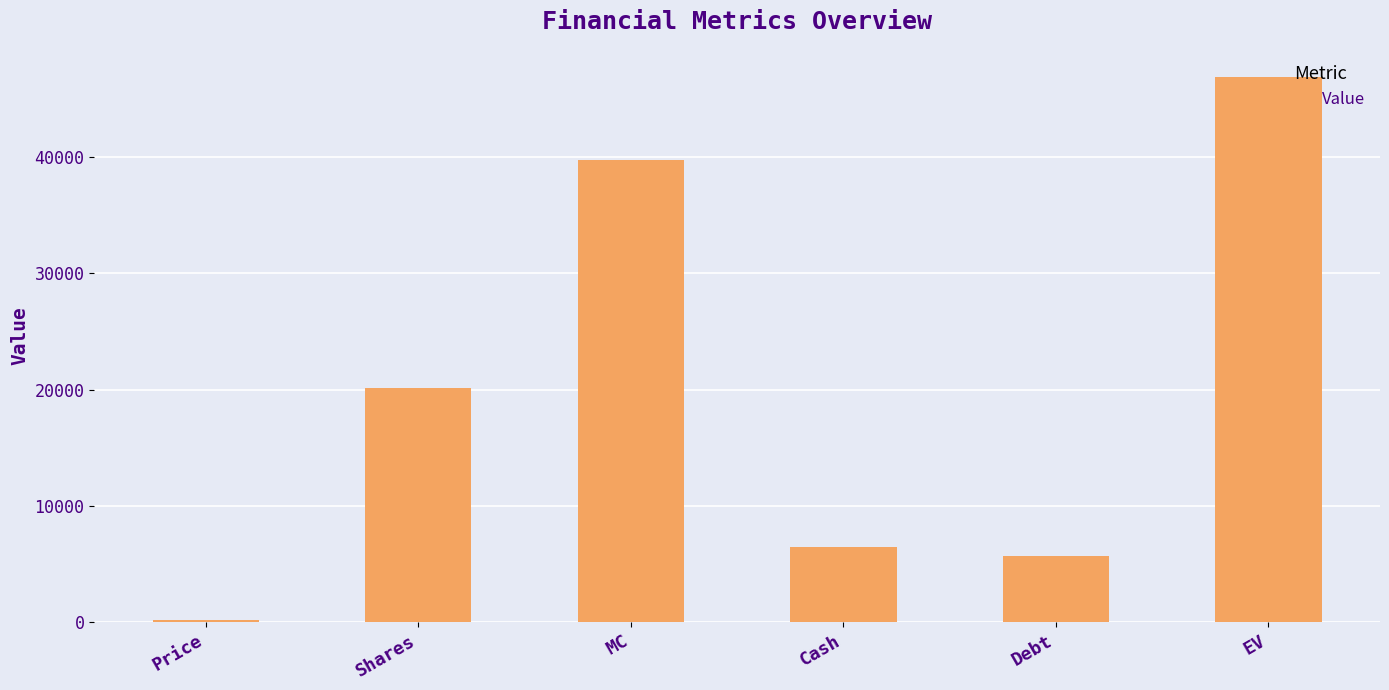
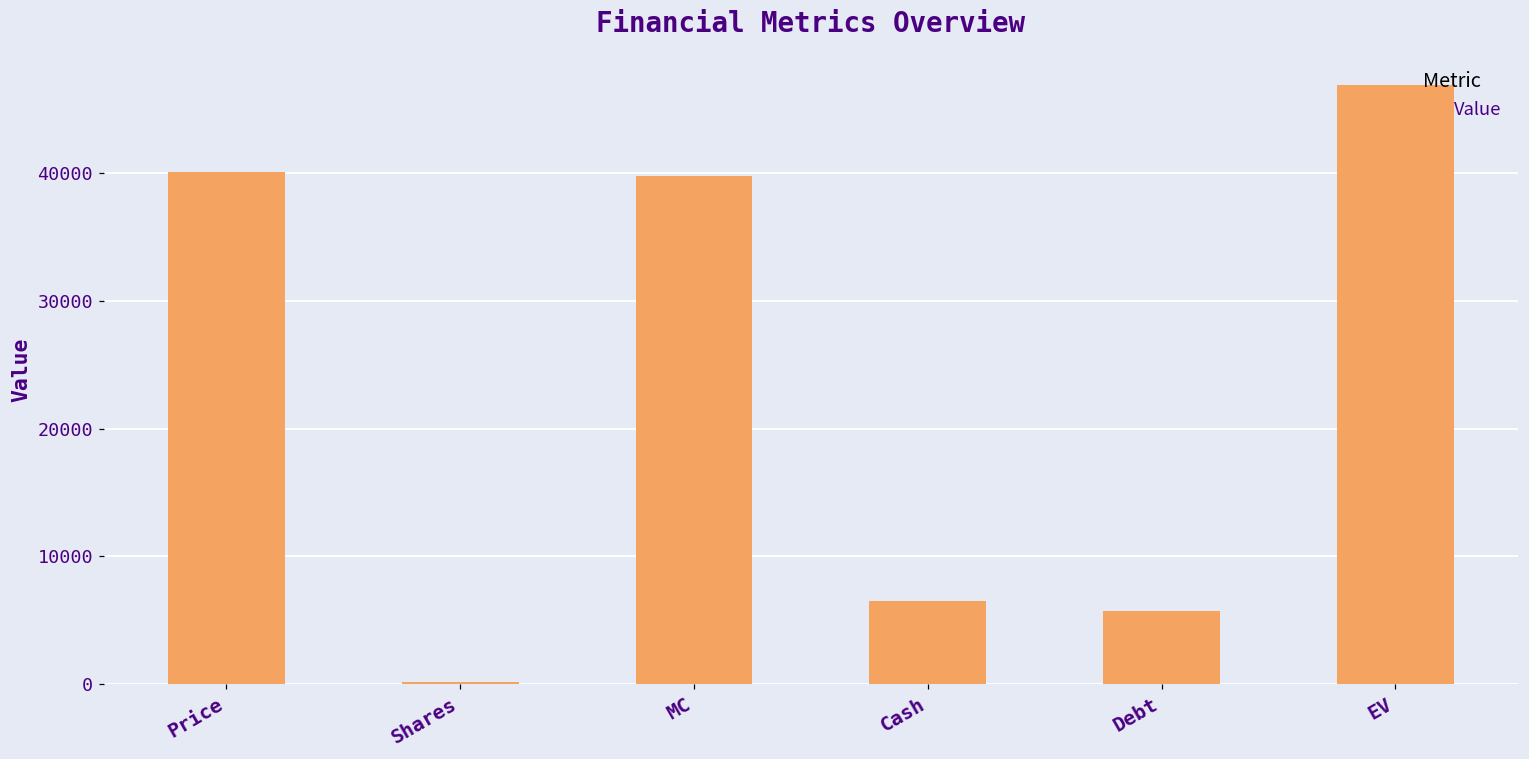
  {
-   "Price": 200,
-   "Shares": 20100,
+   "Price": 40100,
+   "Shares": 200,
    "MC": 39800,
    "Cash": 6500,
    "Debt": 5700,
    "EV": 46900
  }
